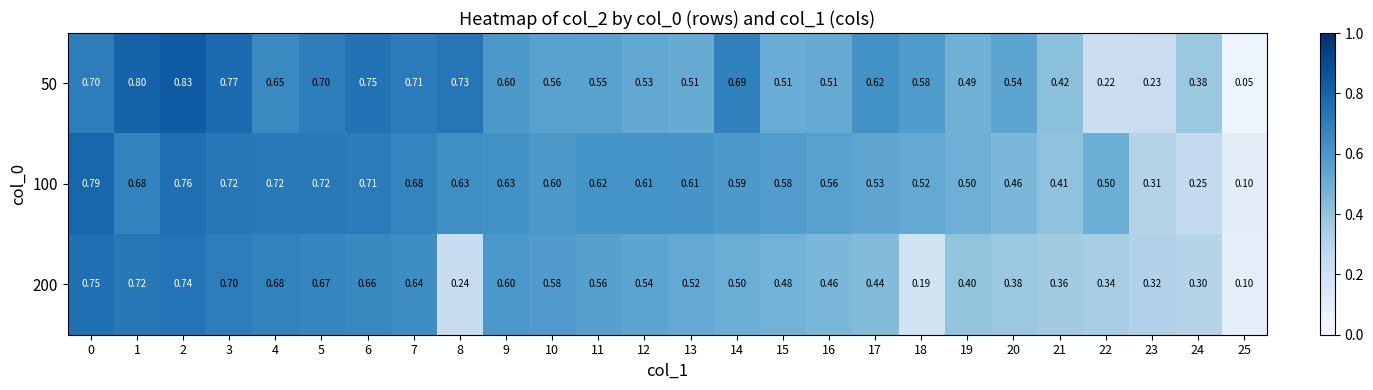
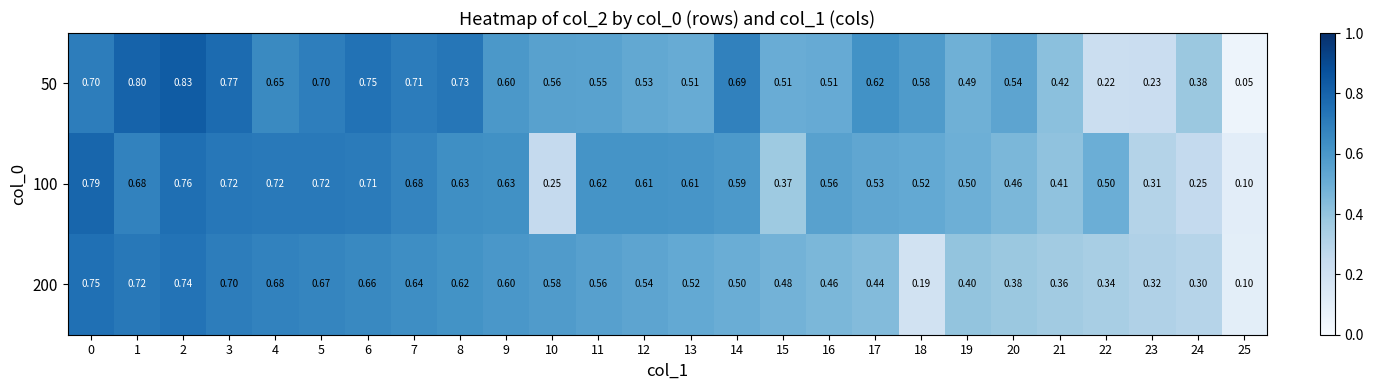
  {
    "50": {
      "0": 0.70,
      "1": 0.80,
      "2": 0.83,
      "3": 0.77,
      "4": 0.65,
      "5": 0.70,
      "6": 0.75,
      "7": 0.71,
      "8": 0.73,
      "9": 0.60,
      "10": 0.56,
      "11": 0.55,
      "12": 0.53,
      "13": 0.51,
      "14": 0.69,
      "15": 0.51,
      "16": 0.51,
      "17": 0.62,
      "18": 0.58,
      "19": 0.49,
      "20": 0.54,
      "21": 0.42,
      "22": 0.22,
      "23": 0.23,
      "24": 0.38,
      "25": 0.05
    },
    "100": {
      "0": 0.79,
      "1": 0.68,
      "2": 0.76,
      "3": 0.72,
      "4": 0.72,
      "5": 0.72,
      "6": 0.71,
      "7": 0.68,
      "8": 0.63,
      "9": 0.63,
-     "10": 0.60,
+     "10": 0.25,
      "11": 0.62,
      "12": 0.61,
      "13": 0.61,
      "14": 0.59,
-     "15": 0.58,
+     "15": 0.37,
      "16": 0.56,
      "17": 0.53,
      "18": 0.52,
      "19": 0.50,
      "20": 0.46,
      "21": 0.41,
      "22": 0.50,
      "23": 0.31,
      "24": 0.25,
      "25": 0.10
    },
    "200": {
      "0": 0.75,
      "1": 0.72,
      "2": 0.74,
      "3": 0.70,
      "4": 0.68,
      "5": 0.67,
      "6": 0.66,
      "7": 0.64,
-     "8": 0.24,
+     "8": 0.62,
      "9": 0.60,
      "10": 0.58,
      "11": 0.56,
      "12": 0.54,
      "13": 0.52,
      "14": 0.50,
      "15": 0.48,
      "16": 0.46,
      "17": 0.44,
      "18": 0.19,
      "19": 0.40,
      "20": 0.38,
      "21": 0.36,
      "22": 0.34,
      "23": 0.32,
      "24": 0.30,
      "25": 0.10
    }
  }
